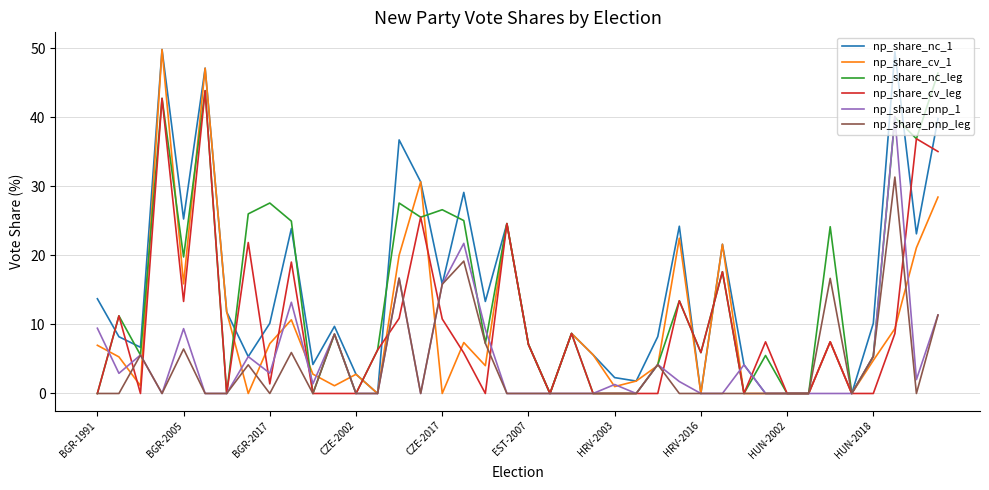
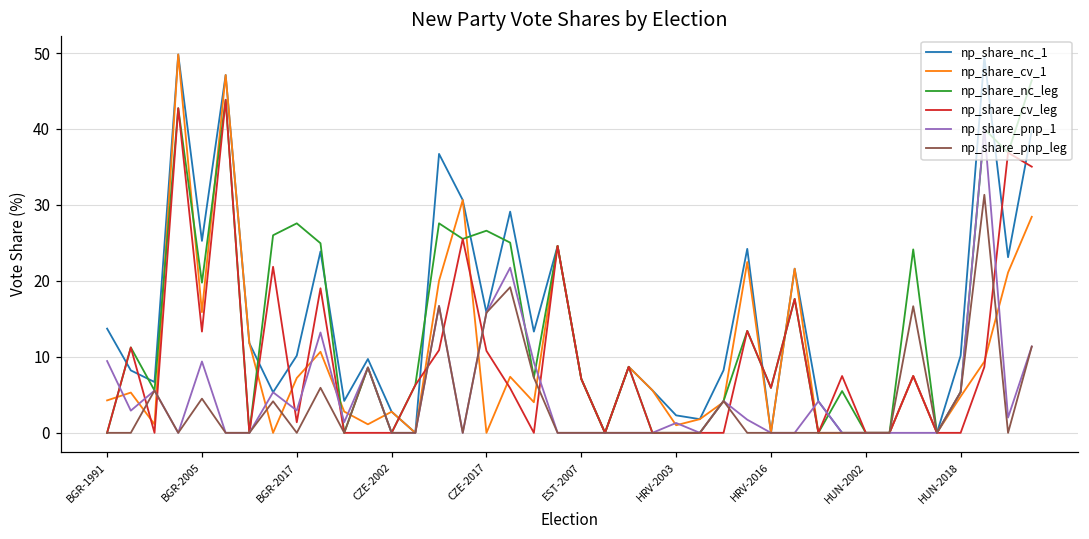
  {
    "np_share_nc_1": {
      "BGR-1991": 14,
      "BGR-2005": 25,
      "BGR-2017": 10,
      "HRV-2003": 2,
      "HUN-2018": 10
    },
    "np_share_cv_1": {
-     "BGR-1991": 7,
+     "BGR-1991": 4,
      "BGR-2005": 16,
      "BGR-2017": 7,
      "CZE-2017": 0,
      "HUN-2018": 5
    },
    "np_share_nc_leg": {
      "BGR-2005": 20,
      "BGR-2017": 28,
      "CZE-2017": 27
    },
    "np_share_cv_leg": {
      "BGR-2005": 13,
      "BGR-2017": 1,
      "CZE-2017": 11,
      "HUN-2018": 0
    },
    "np_share_pnp_1": {
      "BGR-1991": 9,
      "BGR-2005": 9,
      "BGR-2017": 3
    },
    "np_share_pnp_leg": {
-     "BGR-2005": 6,
+     "BGR-2005": 5,
      "BGR-2017": 0
    }
  }
